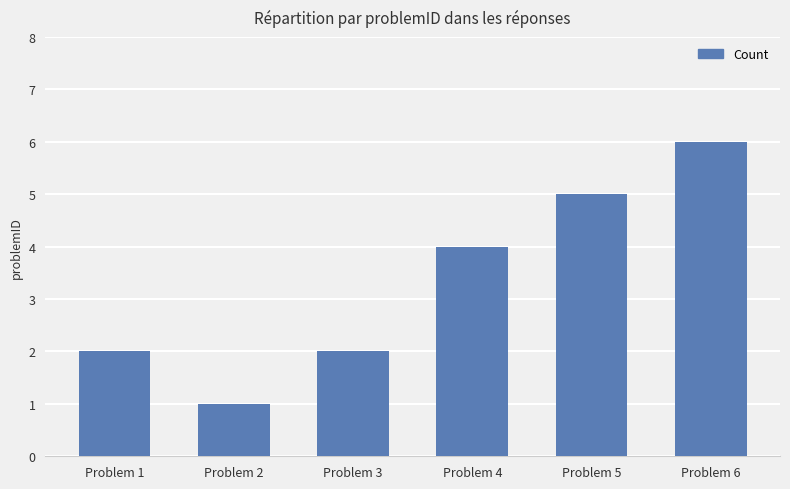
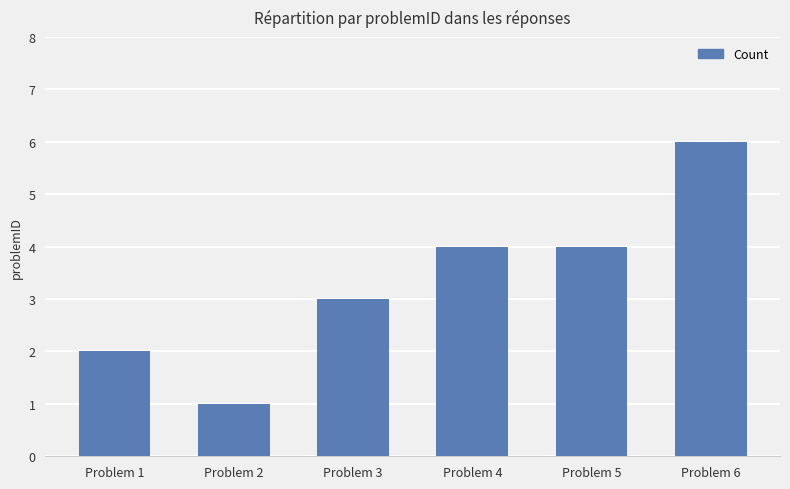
  {
    "Problem 1": 2,
    "Problem 2": 1,
-   "Problem 3": 2,
+   "Problem 3": 3,
    "Problem 4": 4,
-   "Problem 5": 5,
+   "Problem 5": 4,
    "Problem 6": 6
  }
